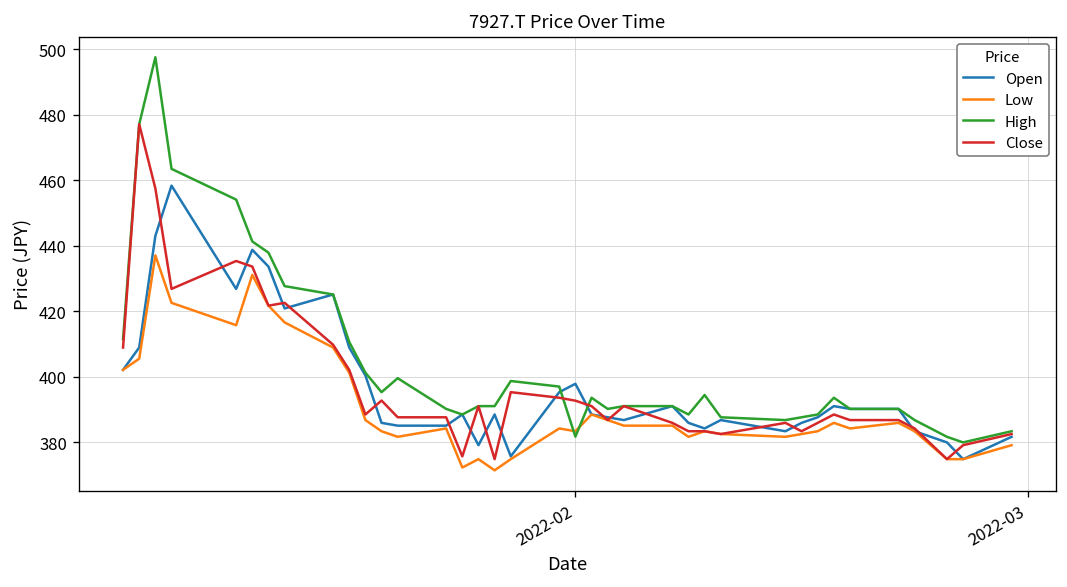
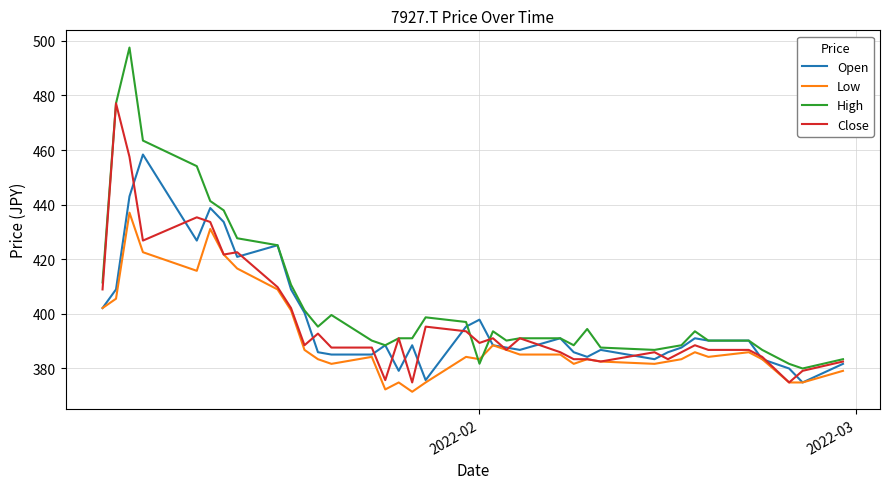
  {
    "Open": {
      "2022-02": 398
    },
    "Low": {
      "2022-02": 383
    },
    "High": {
      "2022-02": 382
    },
    "Close": {
-     "2022-02": 393
+     "2022-02": 389
    }
  }
